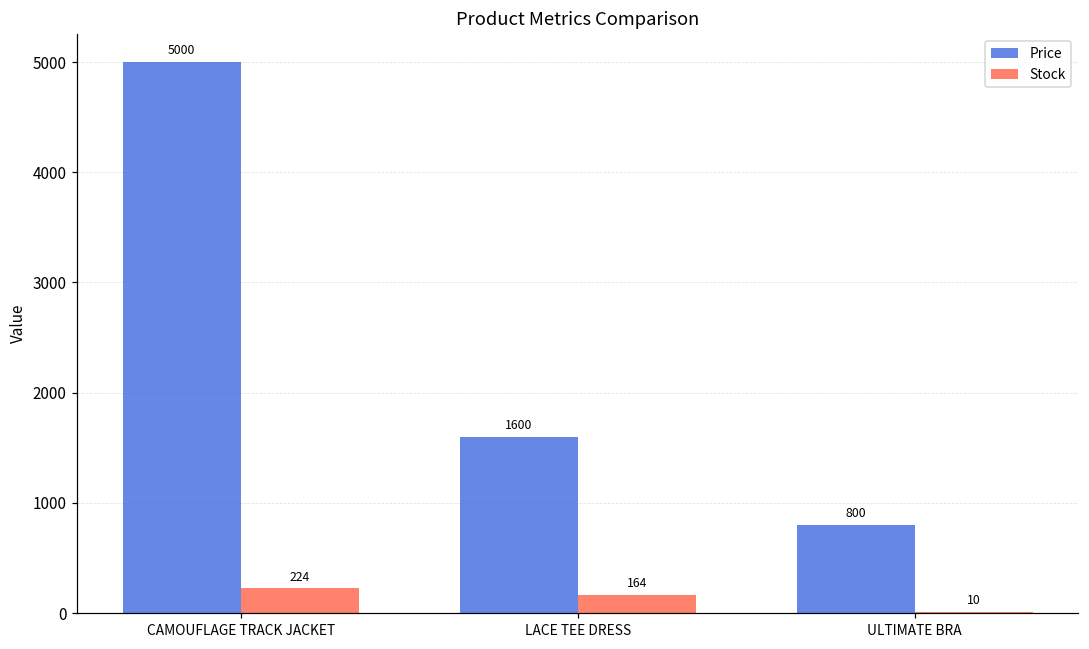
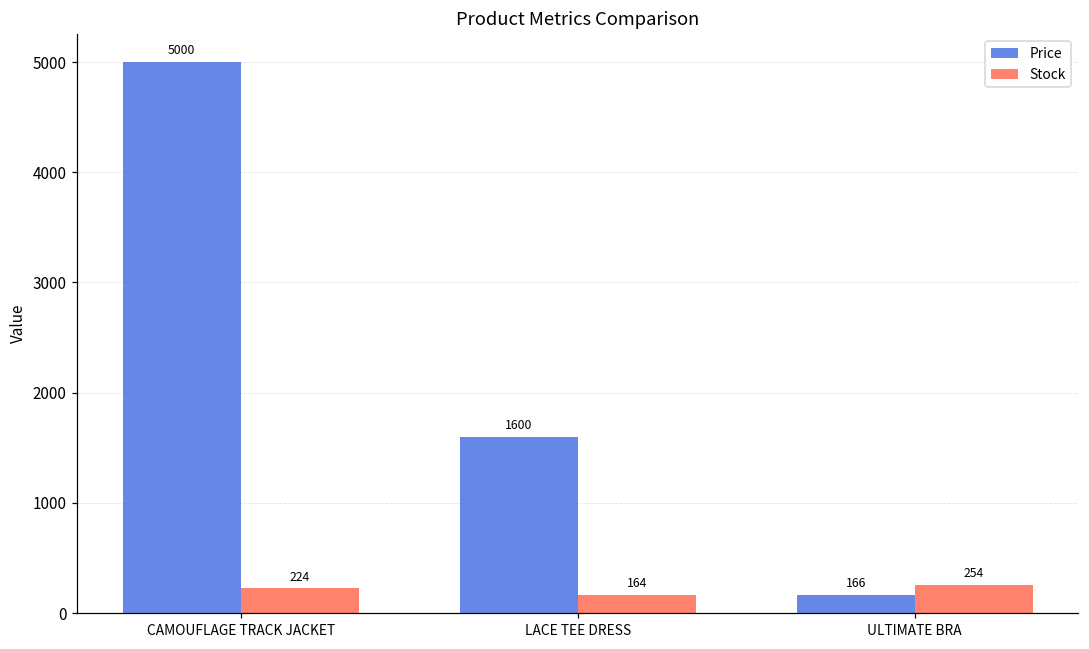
  {
    "Price": {
      "CAMOUFLAGE TRACK JACKET": 5000,
      "LACE TEE DRESS": 1600,
-     "ULTIMATE BRA": 800
+     "ULTIMATE BRA": 166
    },
    "Stock": {
      "CAMOUFLAGE TRACK JACKET": 224,
      "LACE TEE DRESS": 164,
-     "ULTIMATE BRA": 10
+     "ULTIMATE BRA": 254
    }
  }
